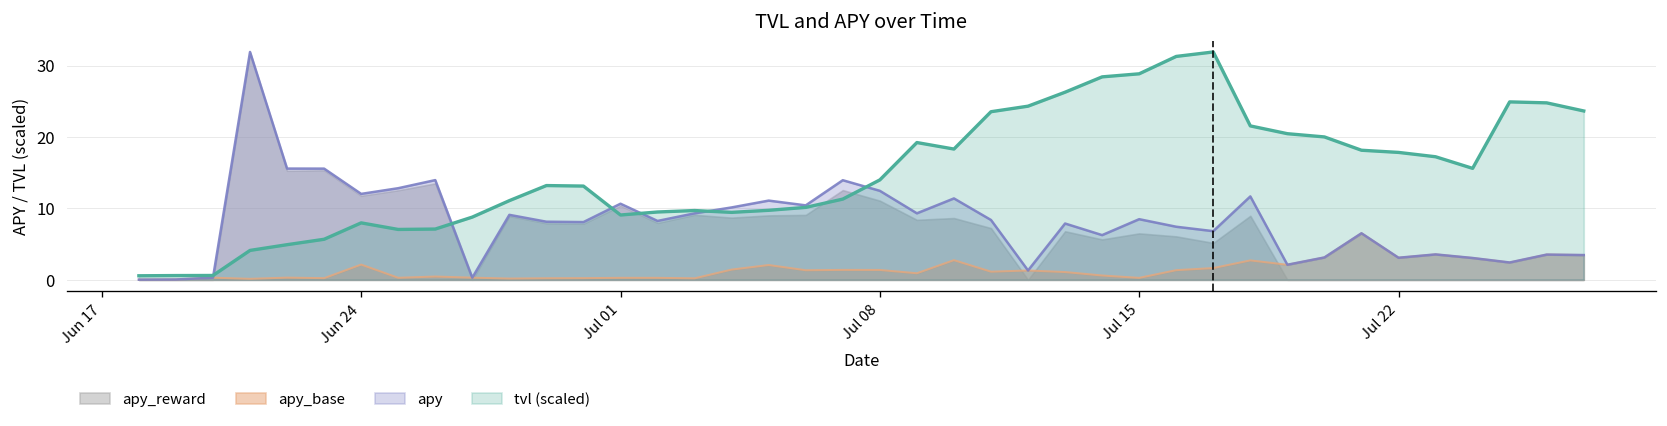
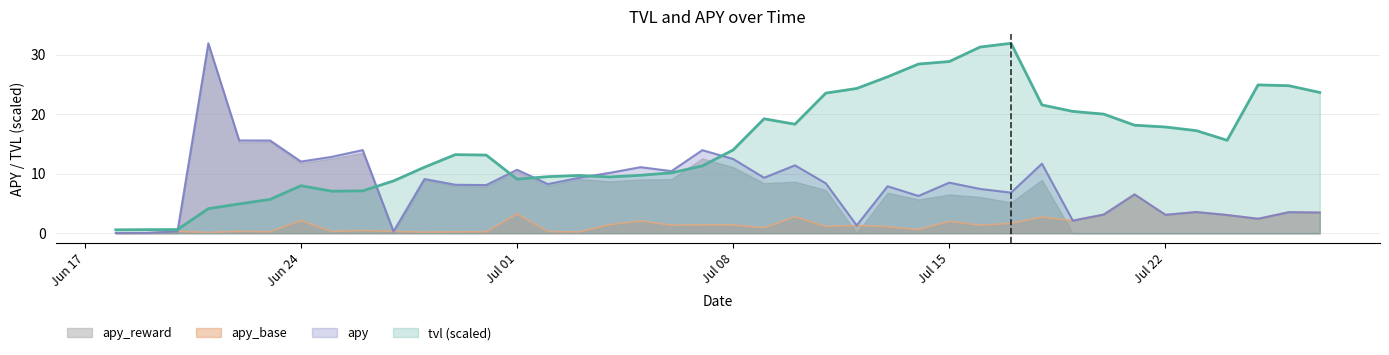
  {
    "apy_base": {
      "Jun 24": 2,
-     "Jul 01": 0,
+     "Jul 01": 3,
      "Jul 08": 1,
-     "Jul 15": 0
+     "Jul 15": 2
    }
  }
